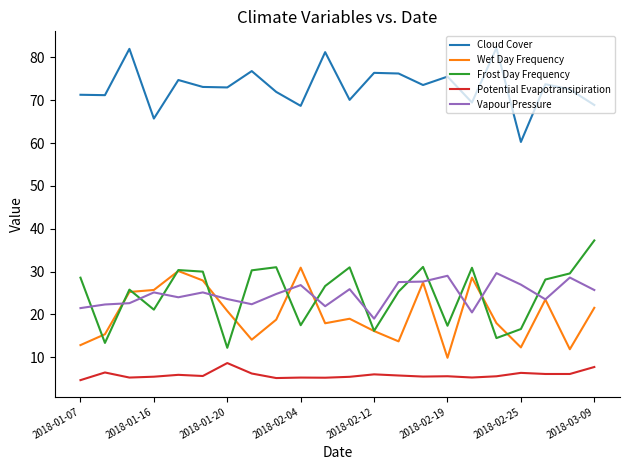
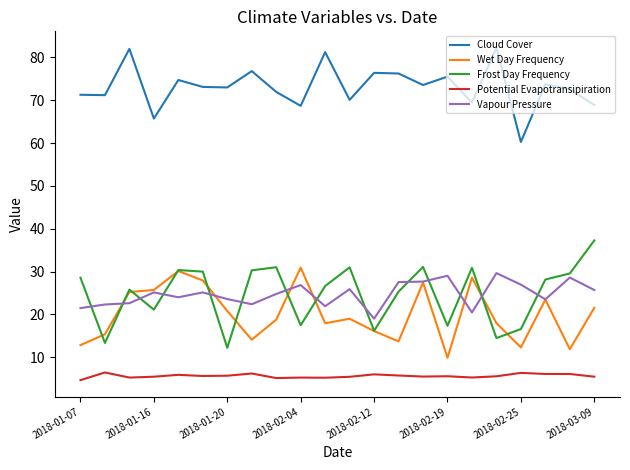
  {
    "Cloud Cover": {
      "2018-01-07": 71,
      "2018-01-16": 66,
      "2018-01-20": 73,
      "2018-02-04": 69,
      "2018-02-12": 76
    },
    "Wet Day Frequency": {
      "2018-01-07": 13,
      "2018-01-20": 21,
      "2018-02-04": 31,
      "2018-02-19": 10,
      "2018-03-09": 22
    },
    "Frost Day Frequency": {
      "2018-01-07": 29,
      "2018-01-16": 21,
      "2018-01-20": 12,
      "2018-02-04": 18,
      "2018-02-19": 17,
      "2018-03-09": 37
    },
    "Potential Evapotransipiration": {
      "2018-01-07": 5,
      "2018-01-16": 5,
-     "2018-01-20": 9,
+     "2018-01-20": 6,
      "2018-02-04": 5,
      "2018-02-12": 6,
      "2018-02-19": 6,
-     "2018-03-09": 8
+     "2018-03-09": 5
    },
    "Vapour Pressure": {
      "2018-01-07": 21,
      "2018-01-20": 24,
      "2018-02-04": 27,
      "2018-02-12": 19,
      "2018-02-19": 29,
      "2018-03-09": 26
    }
  }
